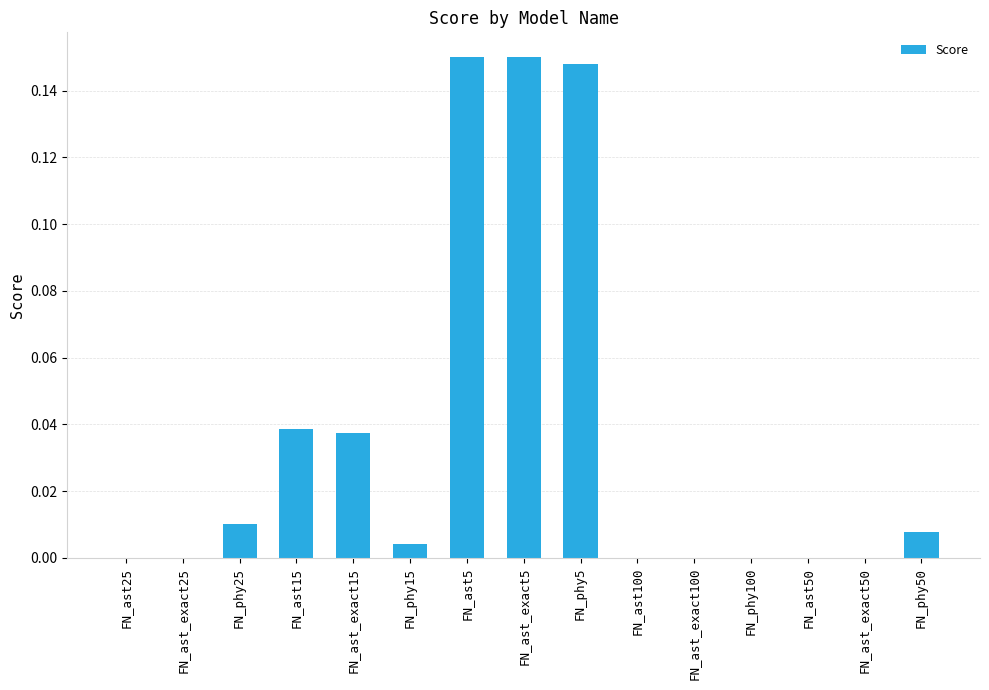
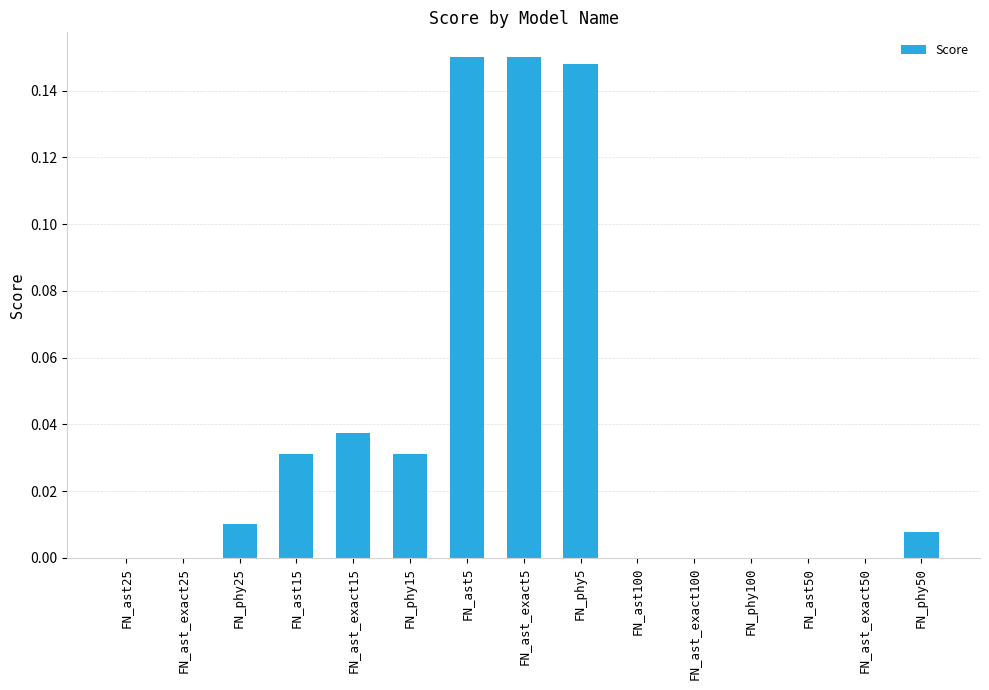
  {
    "FN_ast25": 0.000,
    "FN_ast_exact25": 0.000,
    "FN_phy25": 0.010,
-   "FN_ast15": 0.038,
+   "FN_ast15": 0.031,
    "FN_ast_exact15": 0.038,
-   "FN_phy15": 0.004,
+   "FN_phy15": 0.031,
    "FN_ast5": 0.150,
    "FN_ast_exact5": 0.150,
    "FN_phy5": 0.148,
    "FN_ast100": 0.000,
    "FN_ast_exact100": 0.000,
    "FN_phy100": 0.000,
    "FN_ast50": 0.000,
    "FN_ast_exact50": 0.000,
    "FN_phy50": 0.008
  }
